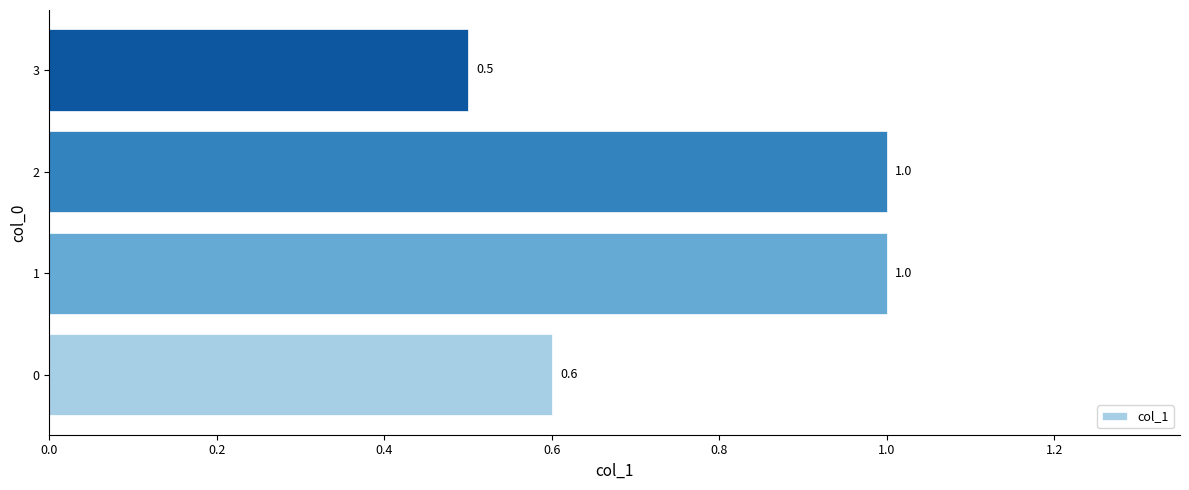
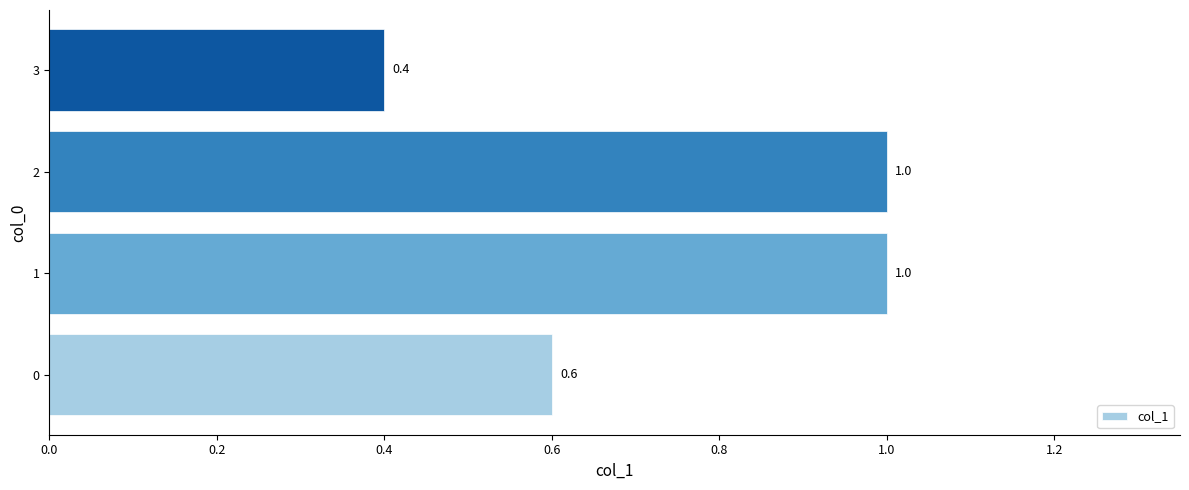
  {
-   "3": 0.5,
+   "3": 0.4,
    "2": 1.0,
    "1": 1.0,
    "0": 0.6
  }
